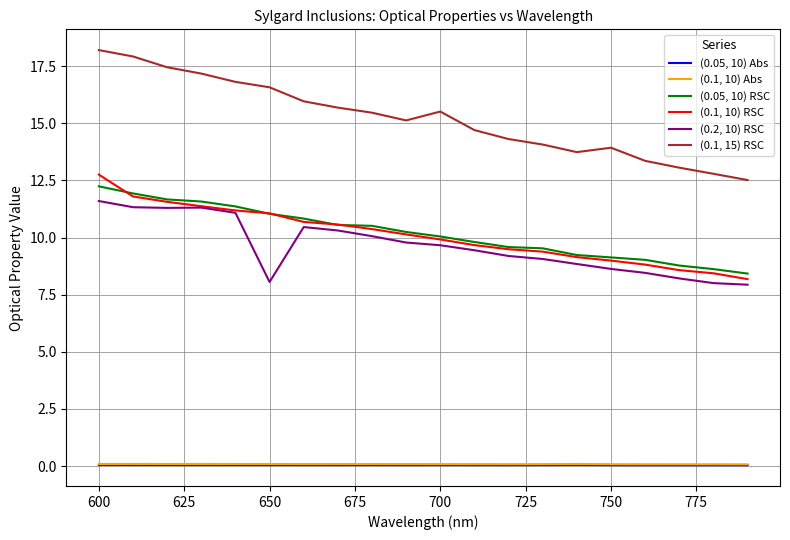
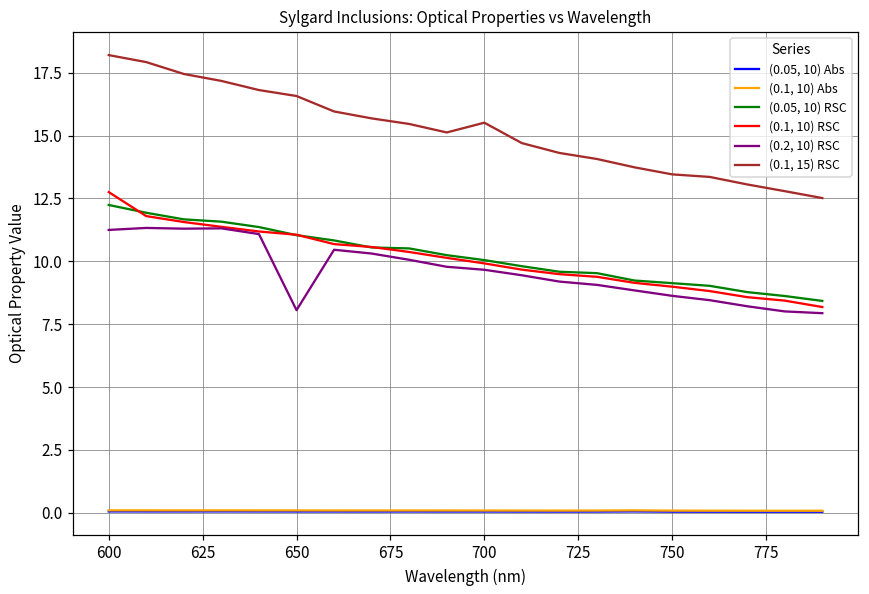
  {
    "(0.05, 10) RSC": {
      "600": 12.2,
      "700": 10.0,
      "750": 9.1
    },
    "(0.1, 10) RSC": {
      "600": 12.8,
      "700": 9.9,
      "750": 9.0
    },
    "(0.2, 10) RSC": {
-     "600": 11.6,
+     "600": 11.2,
      "650": 8.1,
      "700": 9.7,
      "750": 8.6
    },
    "(0.1, 15) RSC": {
      "600": 18.2,
      "650": 16.6,
      "700": 15.5,
-     "750": 13.9
+     "750": 13.5
    }
  }
